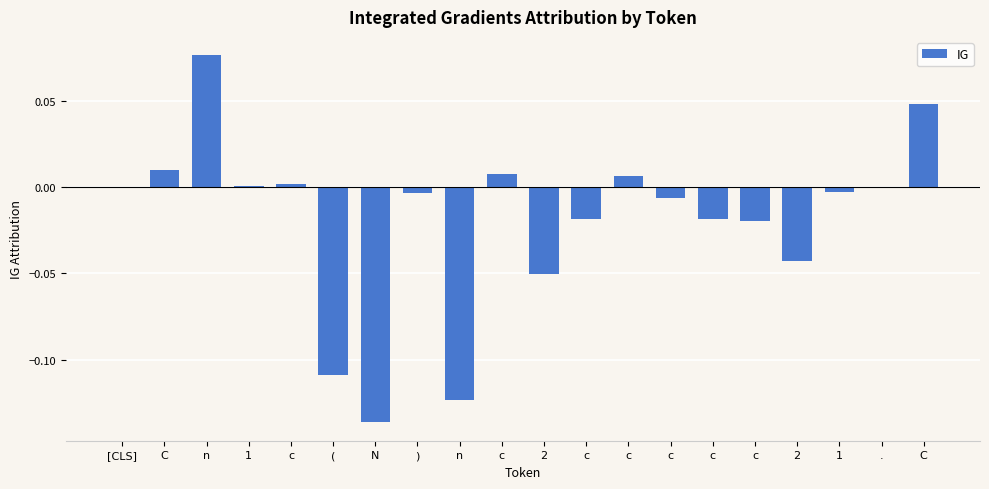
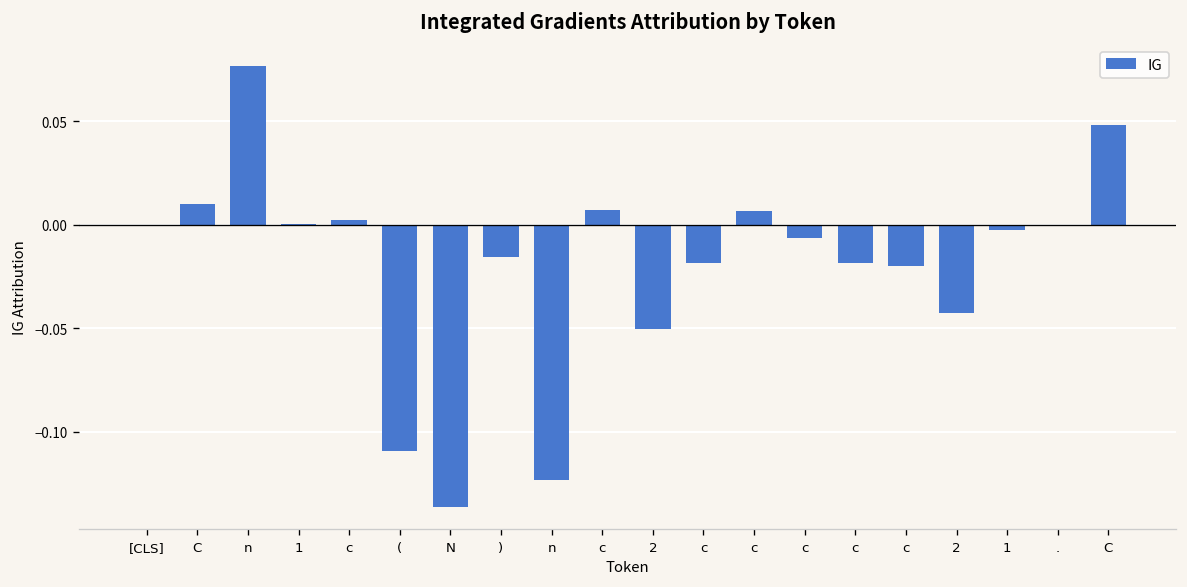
  {
    "[CLS]": 0.000,
    "(": -0.109,
    "N": -0.136,
-   ")": -0.003,
+   ")": -0.015,
    ".": 0.000
  }
